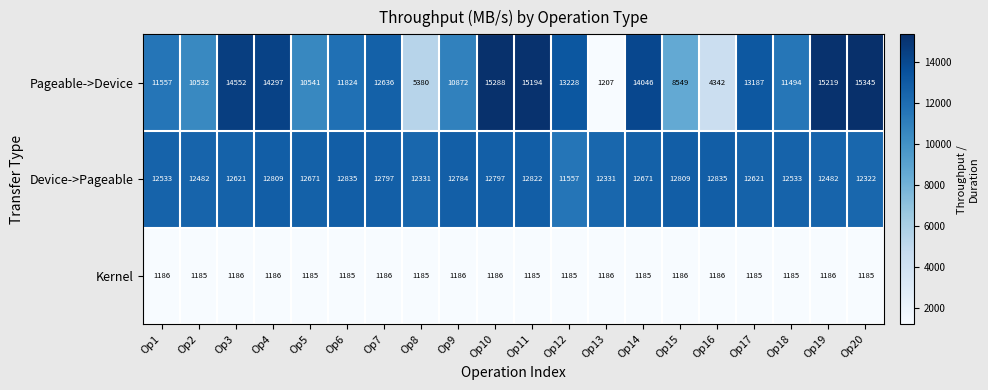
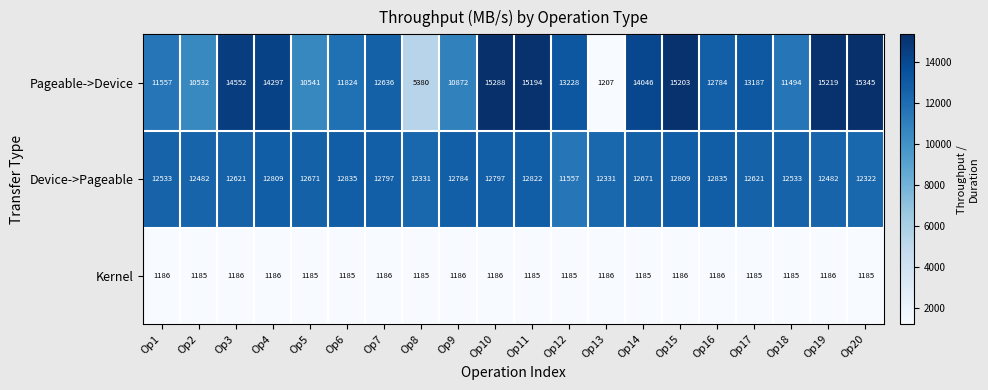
  {
    "Pageable->Device": {
      "Op1": 11557,
      "Op2": 10532,
      "Op3": 14552,
      "Op4": 14297,
      "Op5": 10541,
      "Op6": 11824,
      "Op7": 12636,
      "Op8": 5380,
      "Op9": 10872,
      "Op10": 15288,
      "Op11": 15194,
      "Op12": 13228,
      "Op13": 1207,
      "Op14": 14046,
-     "Op15": 8549,
-     "Op16": 4342,
+     "Op15": 15203,
+     "Op16": 12784,
      "Op17": 13187,
      "Op18": 11494,
      "Op19": 15219,
      "Op20": 15345
    },
    "Device->Pageable": {
      "Op1": 12533,
      "Op2": 12482,
      "Op3": 12621,
      "Op4": 12809,
      "Op5": 12671,
      "Op6": 12835,
      "Op7": 12797,
      "Op8": 12331,
      "Op9": 12784,
      "Op10": 12797,
      "Op11": 12822,
      "Op12": 11557,
      "Op13": 12331,
      "Op14": 12671,
      "Op15": 12809,
      "Op16": 12835,
      "Op17": 12621,
      "Op18": 12533,
      "Op19": 12482,
      "Op20": 12322
    },
    "Kernel": {
      "Op1": 1186,
      "Op2": 1185,
      "Op3": 1186,
      "Op4": 1186,
      "Op5": 1185,
      "Op6": 1185,
      "Op7": 1186,
      "Op8": 1185,
      "Op9": 1186,
      "Op10": 1186,
      "Op11": 1185,
      "Op12": 1185,
      "Op13": 1186,
      "Op14": 1185,
      "Op15": 1186,
      "Op16": 1186,
      "Op17": 1185,
      "Op18": 1185,
      "Op19": 1186,
      "Op20": 1185
    }
  }
